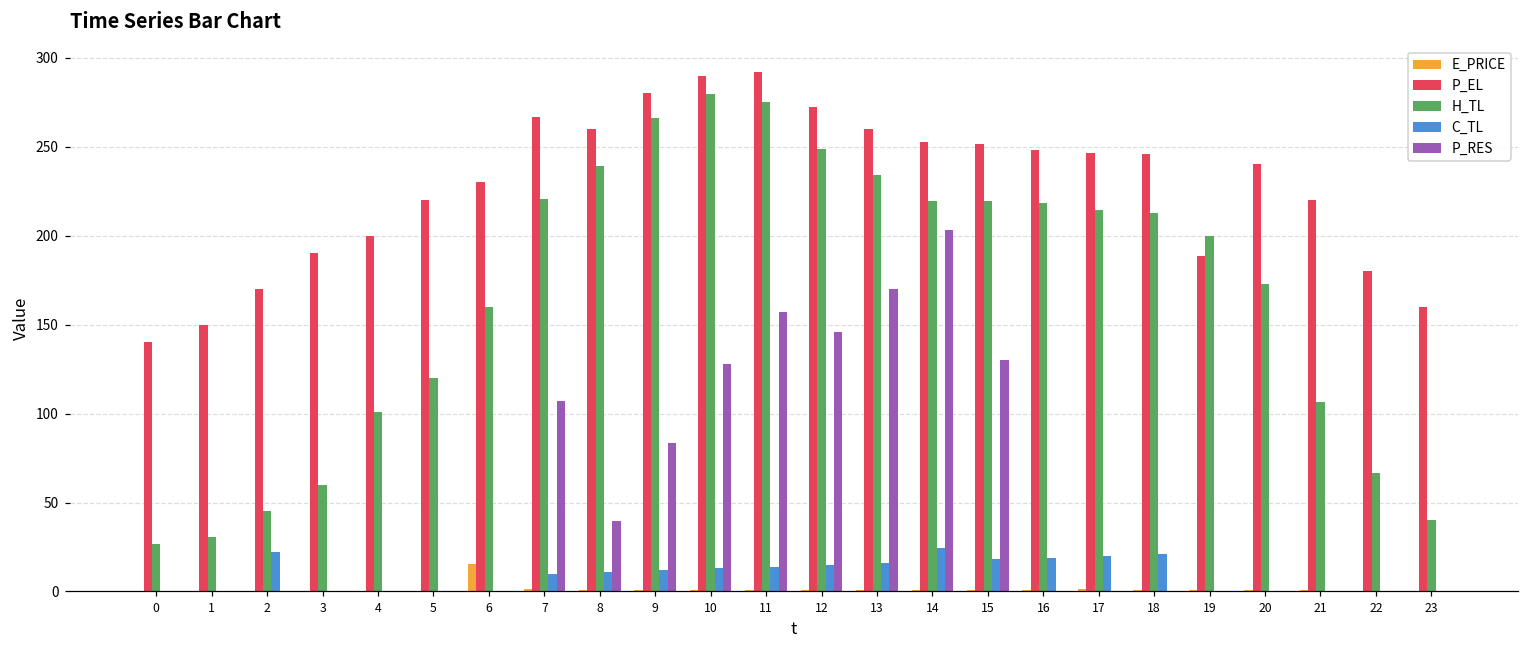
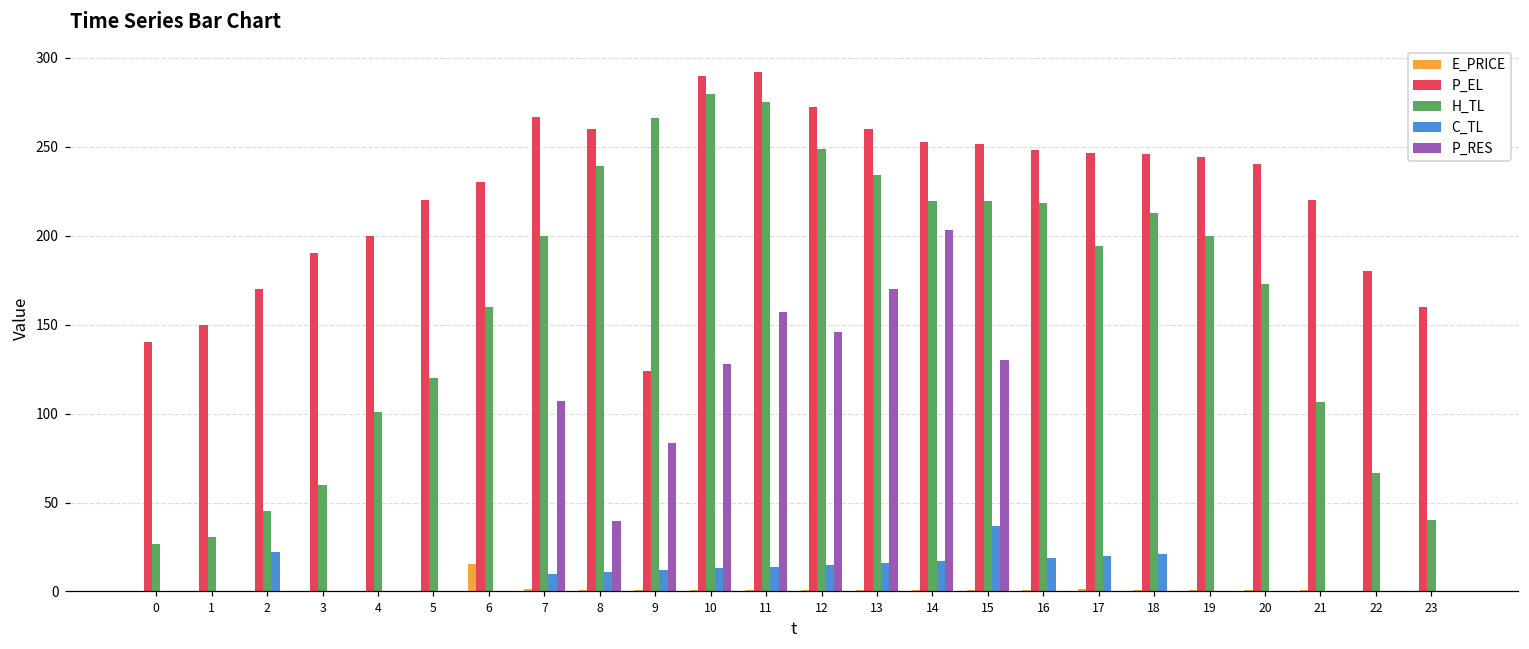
  {
    "E_PRICE": {
      "6": 16
    },
    "P_EL": {
      "0": 140,
      "1": 150,
      "2": 170,
      "3": 190,
      "4": 200,
      "5": 220,
      "6": 230,
      "7": 267,
      "8": 260,
-     "9": 280,
+     "9": 124,
      "10": 290,
      "11": 292,
      "12": 273,
      "13": 260,
      "14": 252,
      "15": 251,
      "16": 248,
      "17": 246,
      "18": 246,
-     "19": 188,
+     "19": 244,
      "20": 240,
      "21": 220,
      "22": 180,
      "23": 160
    },
    "H_TL": {
      "0": 27,
      "1": 31,
      "2": 45,
      "3": 60,
      "4": 101,
      "5": 120,
      "6": 160,
-     "7": 220,
+     "7": 200,
      "8": 239,
      "9": 266,
      "10": 279,
      "11": 275,
      "12": 249,
      "13": 234,
      "14": 219,
      "15": 220,
      "16": 218,
-     "17": 214,
+     "17": 194,
      "18": 213,
      "19": 200,
      "20": 173,
      "21": 106,
      "22": 66,
      "23": 40
    },
    "C_TL": {
      "0": 0,
      "1": 0,
      "2": 22,
      "3": 0,
      "4": 0,
      "5": 0,
      "6": 0,
      "7": 10,
      "8": 11,
      "9": 12,
      "10": 13,
      "11": 14,
      "12": 15,
      "13": 16,
-     "14": 24,
-     "15": 18,
+     "14": 17,
+     "15": 37,
      "16": 19,
      "17": 20,
      "18": 21,
      "19": 0,
      "20": 0,
      "21": 0,
      "22": 0,
      "23": 0
    },
    "P_RES": {
      "0": 0,
      "1": 0,
      "2": 0,
      "3": 0,
      "4": 0,
      "5": 0,
      "6": 0,
      "7": 107,
      "8": 40,
      "9": 83,
      "10": 128,
      "11": 157,
      "12": 146,
      "13": 170,
      "14": 203,
      "15": 130,
      "16": 0,
      "17": 0,
      "18": 0,
      "19": 0,
      "20": 0,
      "21": 0,
      "22": 0,
      "23": 0
    }
  }
